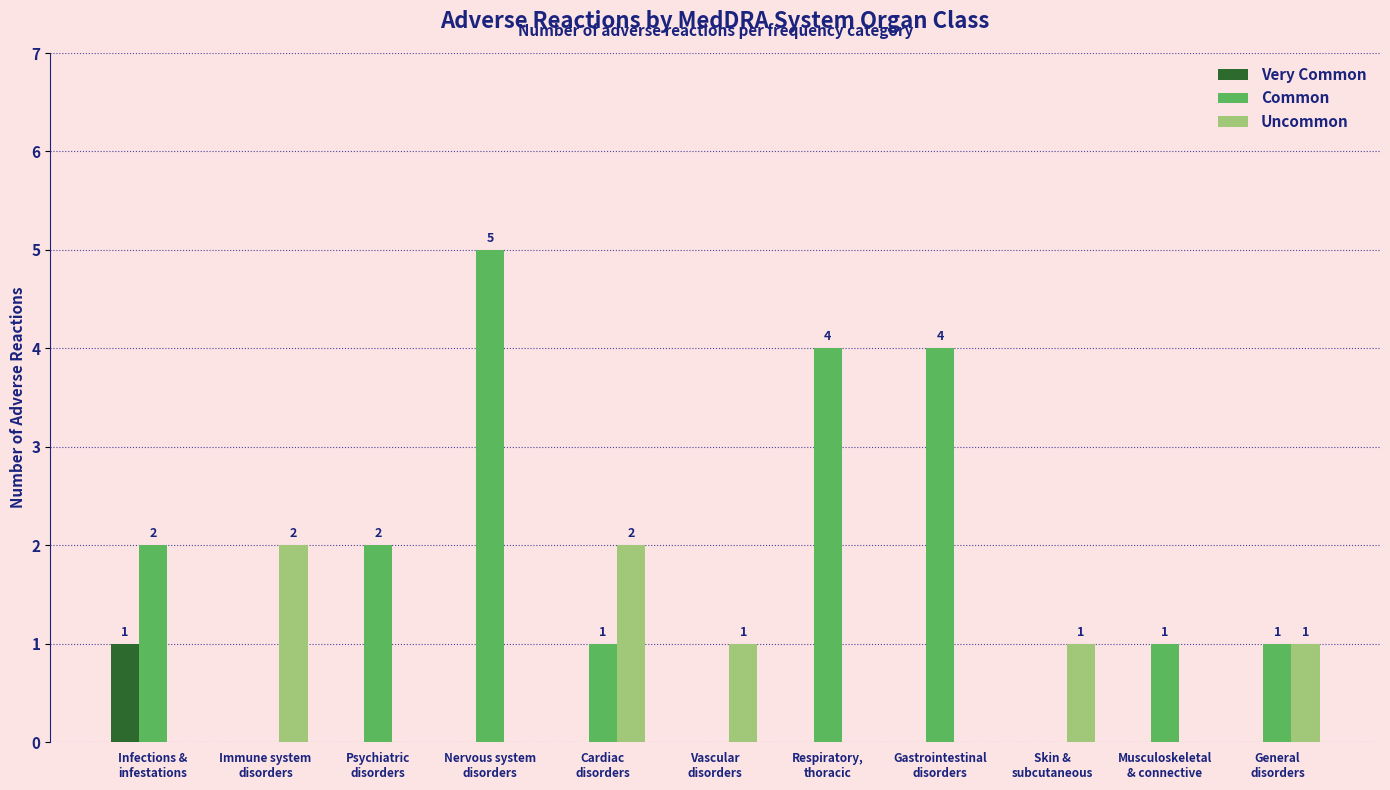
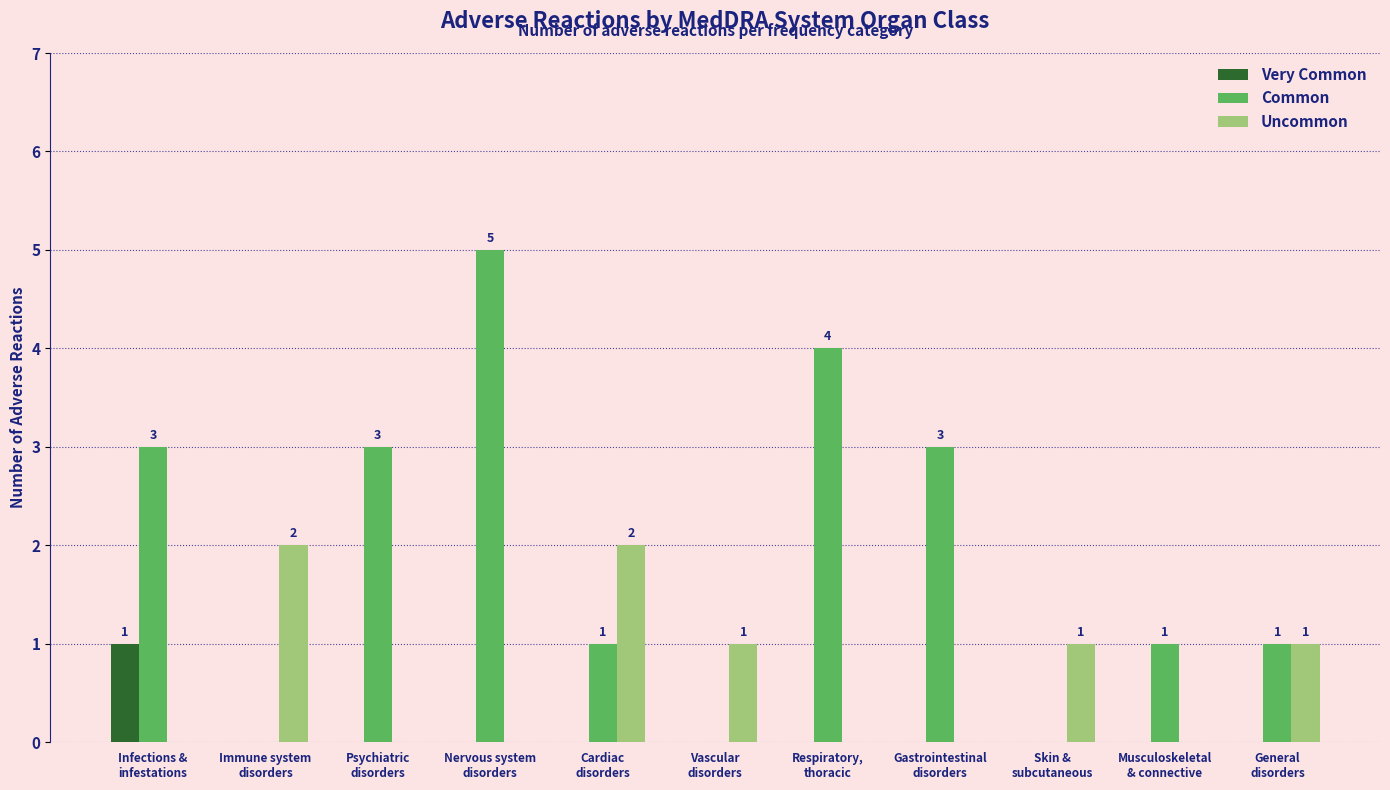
  {
    "Very Common": {
      "Infections & infestations": 1
    },
    "Common": {
-     "Infections & infestations": 2,
-     "Psychiatric disorders": 2,
+     "Infections & infestations": 3,
+     "Psychiatric disorders": 3,
      "Nervous system disorders": 5,
      "Cardiac disorders": 1,
      "Respiratory, thoracic": 4,
-     "Gastrointestinal disorders": 4,
+     "Gastrointestinal disorders": 3,
      "Musculoskeletal & connective": 1,
      "General disorders": 1
    },
    "Uncommon": {
      "Immune system disorders": 2,
      "Cardiac disorders": 2,
      "Vascular disorders": 1,
      "Skin & subcutaneous": 1,
      "General disorders": 1
    }
  }
